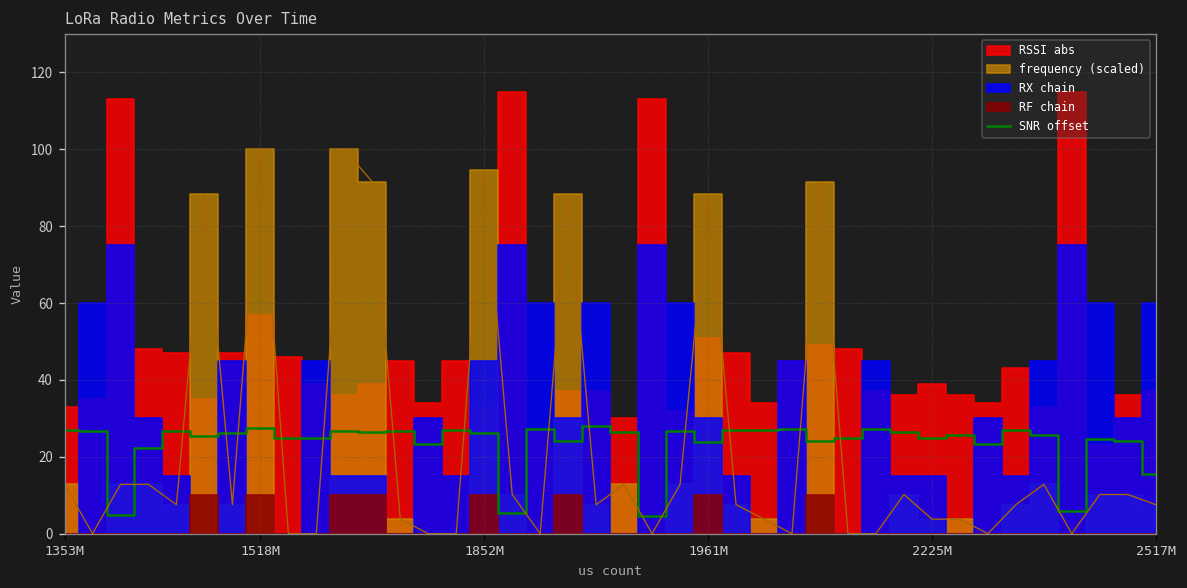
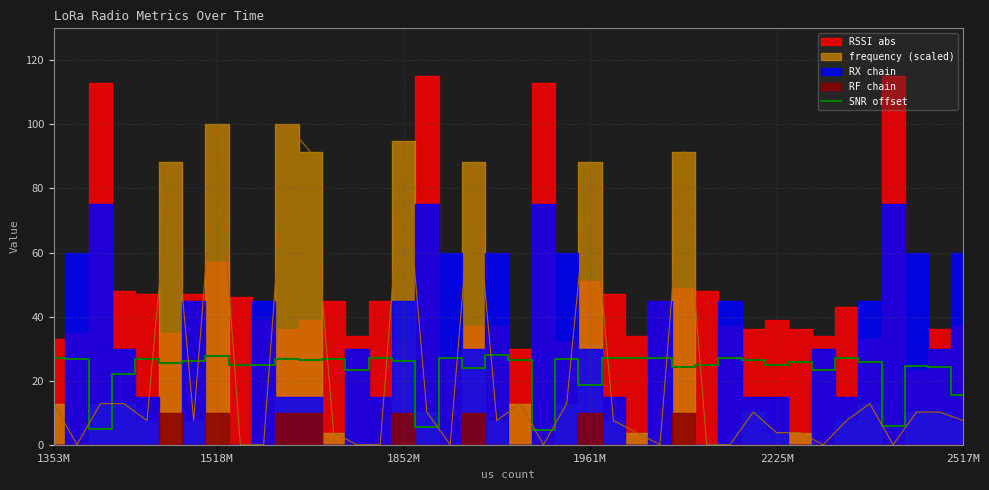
  {
    "SNR offset": {
      "1353M": 27,
      "1518M": 28,
      "1852M": 26,
-     "1961M": 24,
+     "1961M": 19,
      "2225M": 25,
      "2517M": 16
    }
  }
